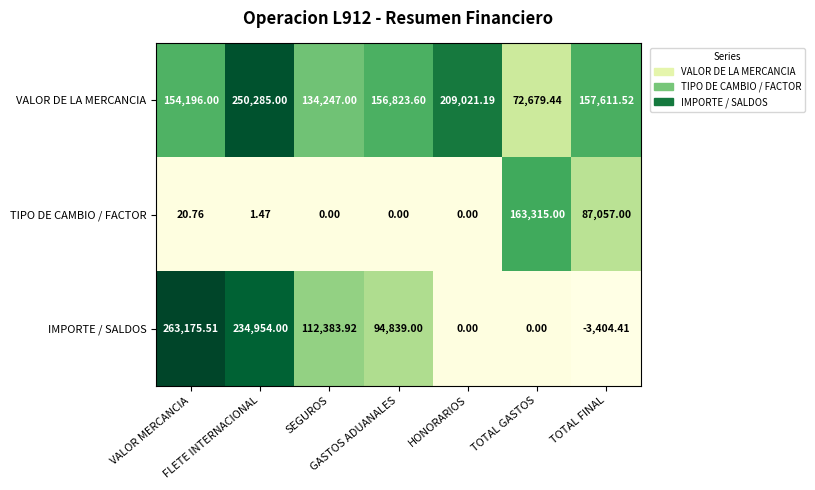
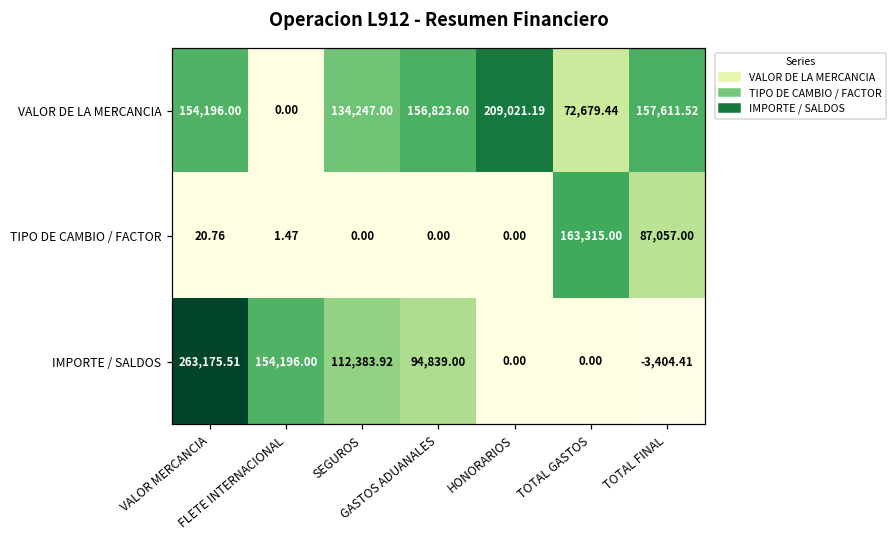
  {
    "VALOR DE LA MERCANCIA": {
      "VALOR MERCANCIA": "154,196.00",
-     "FLETE INTERNACIONAL": "250,285.00",
+     "FLETE INTERNACIONAL": "0.00",
      "SEGUROS": "134,247.00",
      "GASTOS ADUANALES": "156,823.60",
      "HONORARIOS": "209,021.19",
      "TOTAL GASTOS": "72,679.44",
      "TOTAL FINAL": "157,611.52"
    },
    "TIPO DE CAMBIO / FACTOR": {
      "VALOR MERCANCIA": "20.76",
      "FLETE INTERNACIONAL": "1.47",
      "SEGUROS": "0.00",
      "GASTOS ADUANALES": "0.00",
      "HONORARIOS": "0.00",
      "TOTAL GASTOS": "163,315.00",
      "TOTAL FINAL": "87,057.00"
    },
    "IMPORTE / SALDOS": {
      "VALOR MERCANCIA": "263,175.51",
-     "FLETE INTERNACIONAL": "234,954.00",
+     "FLETE INTERNACIONAL": "154,196.00",
      "SEGUROS": "112,383.92",
      "GASTOS ADUANALES": "94,839.00",
      "HONORARIOS": "0.00",
      "TOTAL GASTOS": "0.00",
      "TOTAL FINAL": "-3,404.41"
    }
  }
